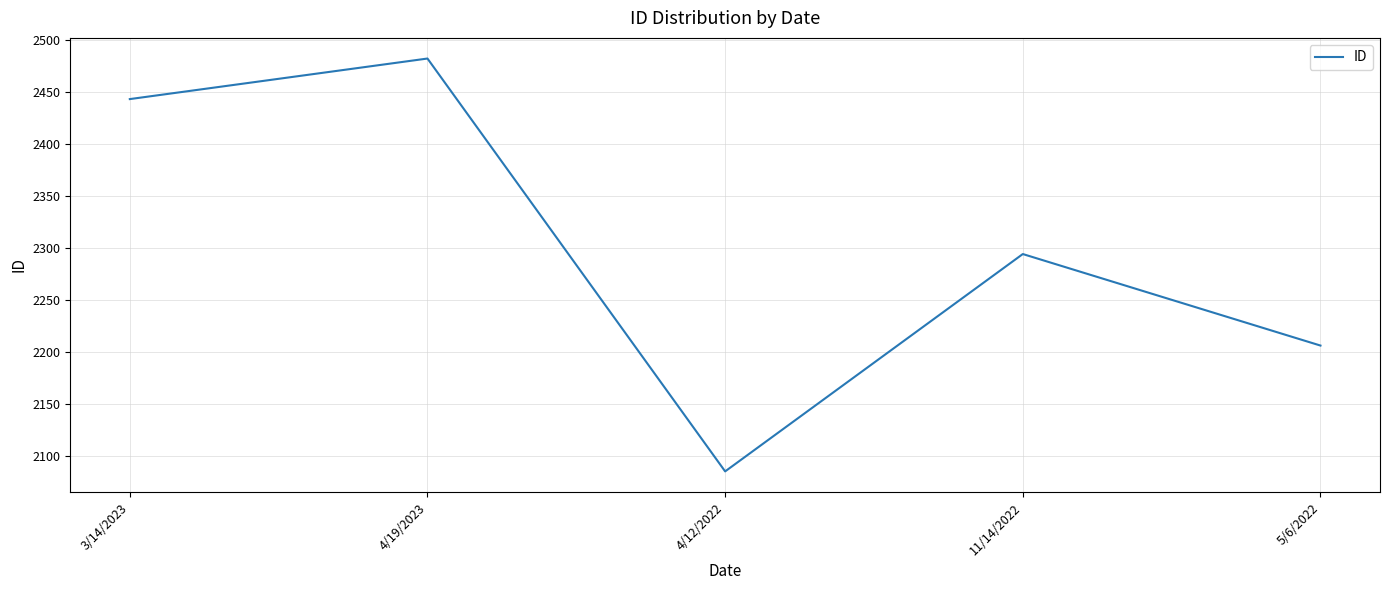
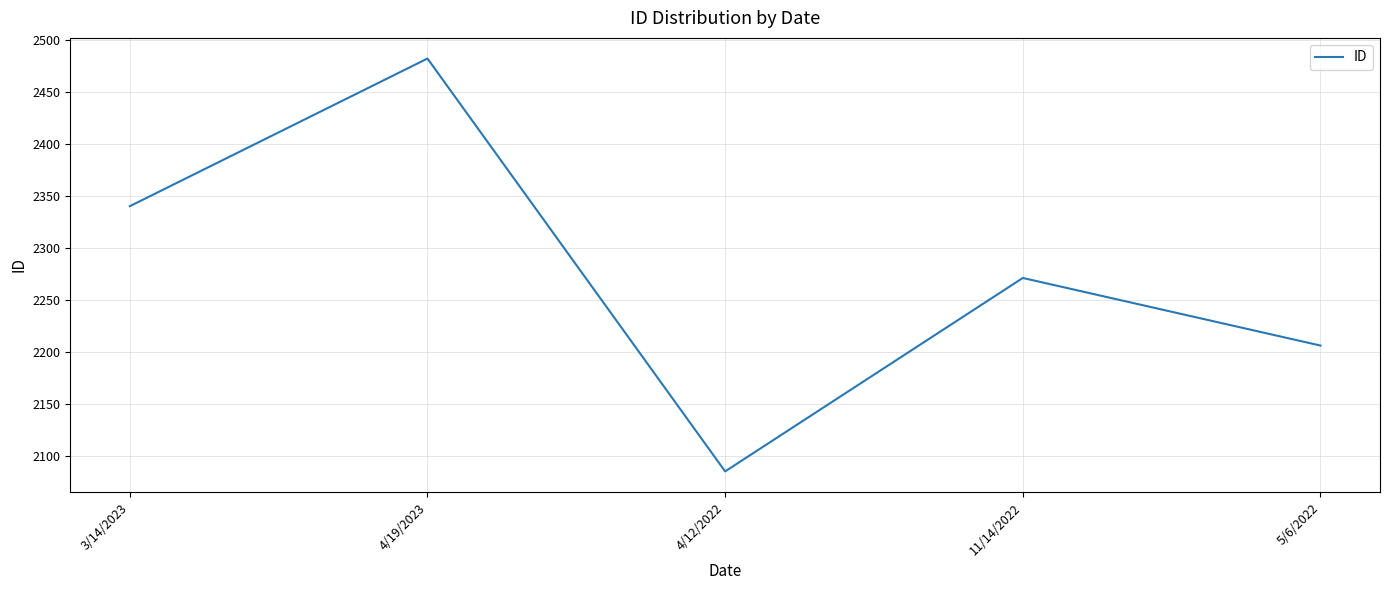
  {
-   "3/14/2023": 2443,
+   "3/14/2023": 2340,
    "4/19/2023": 2482,
    "4/12/2022": 2085,
-   "11/14/2022": 2294,
+   "11/14/2022": 2271,
    "5/6/2022": 2206
  }
